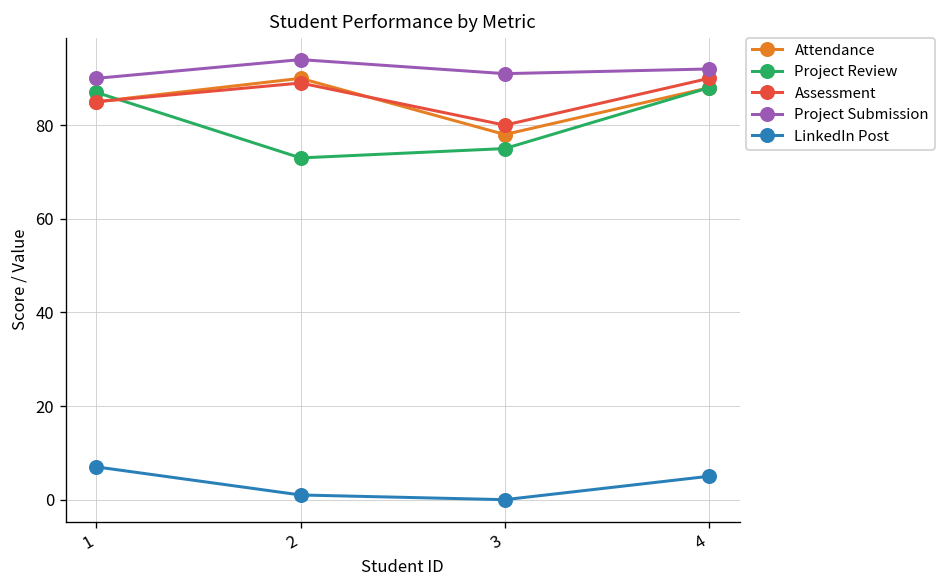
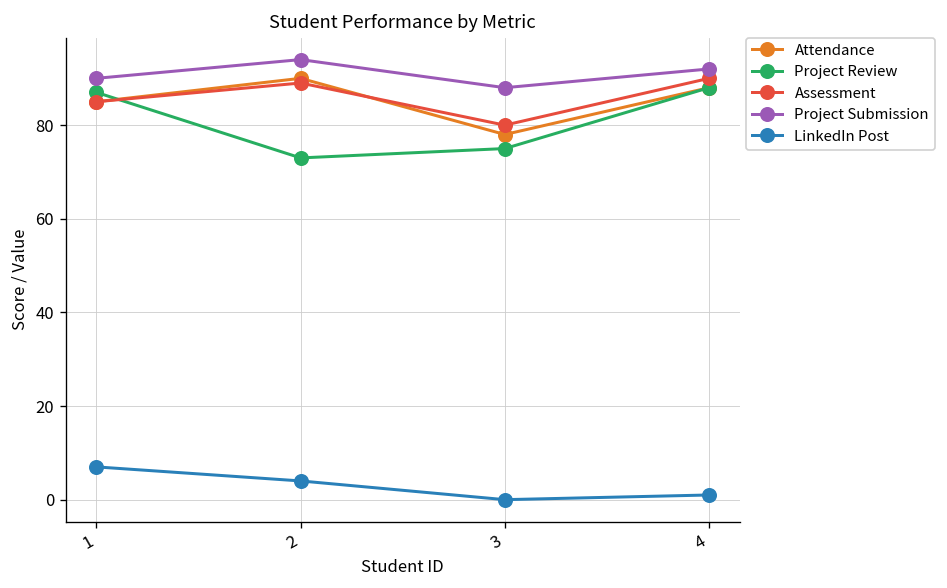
  {
    "Project Review": {
      "1": 87,
      "2": 73,
      "3": 75
    },
    "Project Submission": {
      "1": 90,
      "2": 94,
-     "3": 91,
+     "3": 88,
      "4": 92
    },
    "LinkedIn Post": {
      "1": 7,
-     "2": 1,
+     "2": 4,
      "3": 0,
-     "4": 5
+     "4": 1
    }
  }
